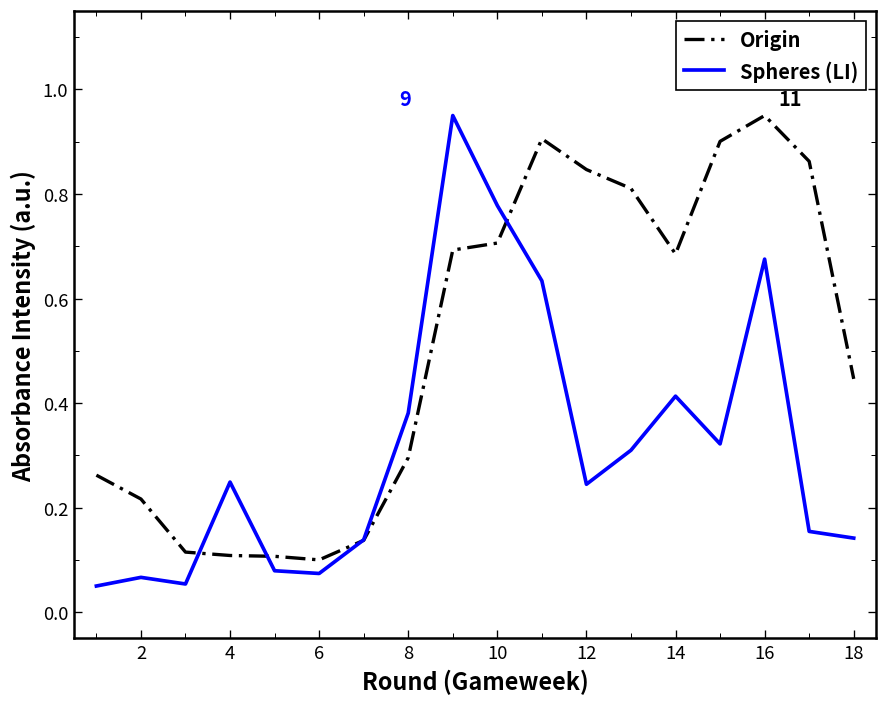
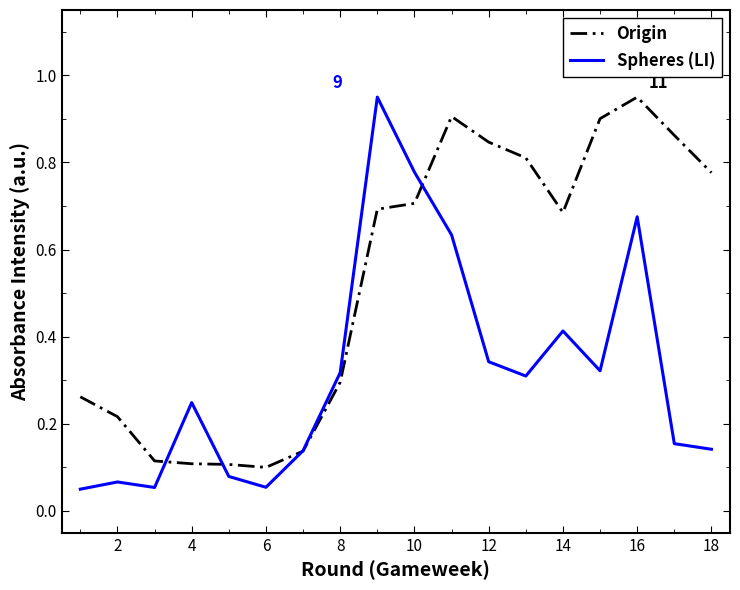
  {
    "Origin": {
      "2": 0.22,
      "4": 0.11,
      "6": 0.10,
      "8": 0.30,
      "10": 0.71,
      "12": 0.85,
      "14": 0.69,
-     "18": 0.45
+     "18": 0.78
    },
    "Spheres (LI)": {
      "2": 0.07,
      "4": 0.25,
-     "6": 0.07,
-     "8": 0.38,
+     "6": 0.05,
+     "8": 0.32,
      "10": 0.78,
-     "12": 0.24,
+     "12": 0.34,
      "14": 0.41,
      "16": 0.68,
      "18": 0.14
    }
  }
